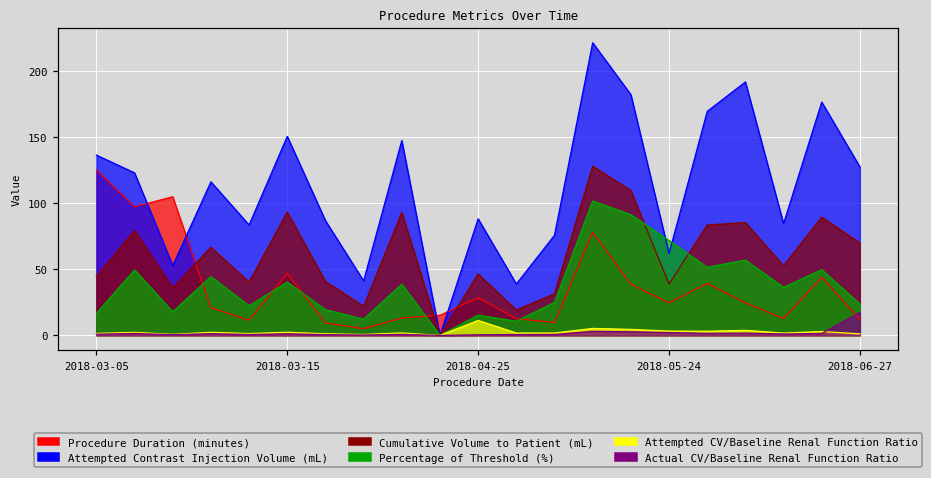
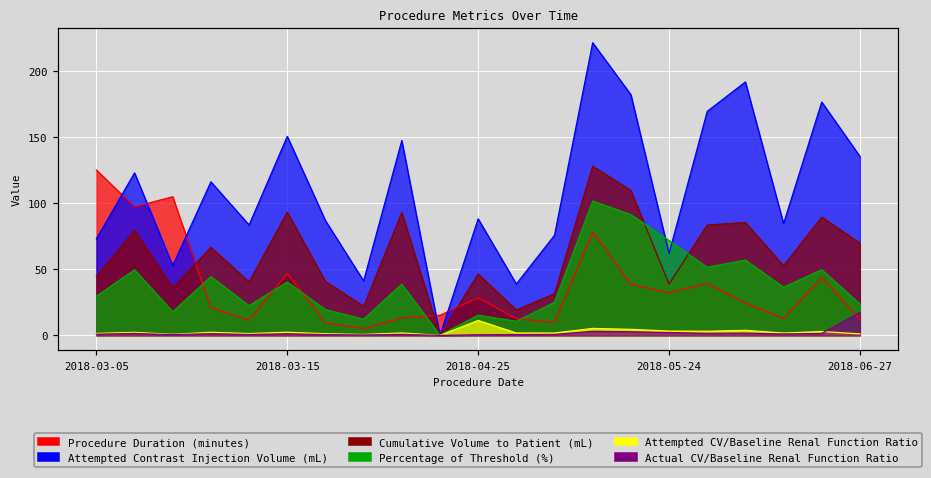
  {
    "Procedure Duration (minutes)": {
      "2018-03-05": 125,
      "2018-03-15": 47,
      "2018-04-25": 29,
-     "2018-05-24": 25,
+     "2018-05-24": 32,
      "2018-06-27": 12
    },
    "Attempted Contrast Injection Volume (mL)": {
-     "2018-03-05": 137,
+     "2018-03-05": 73,
      "2018-03-15": 151,
      "2018-04-25": 88,
      "2018-05-24": 62,
-     "2018-06-27": 128
+     "2018-06-27": 136
    },
    "Cumulative Volume to Patient (mL)": {
      "2018-03-05": 45,
      "2018-03-15": 93,
      "2018-04-25": 47,
      "2018-05-24": 39,
      "2018-06-27": 70
    },
    "Percentage of Threshold (%)": {
-     "2018-03-05": 17,
+     "2018-03-05": 30,
      "2018-03-15": 40,
      "2018-04-25": 15,
      "2018-05-24": 72,
      "2018-06-27": 24
    },
    "Attempted CV/Baseline Renal Function Ratio": {
      "2018-04-25": 11,
      "2018-06-27": 1
    },
    "Actual CV/Baseline Renal Function Ratio": {
      "2018-04-25": 0,
      "2018-06-27": 17
    }
  }
